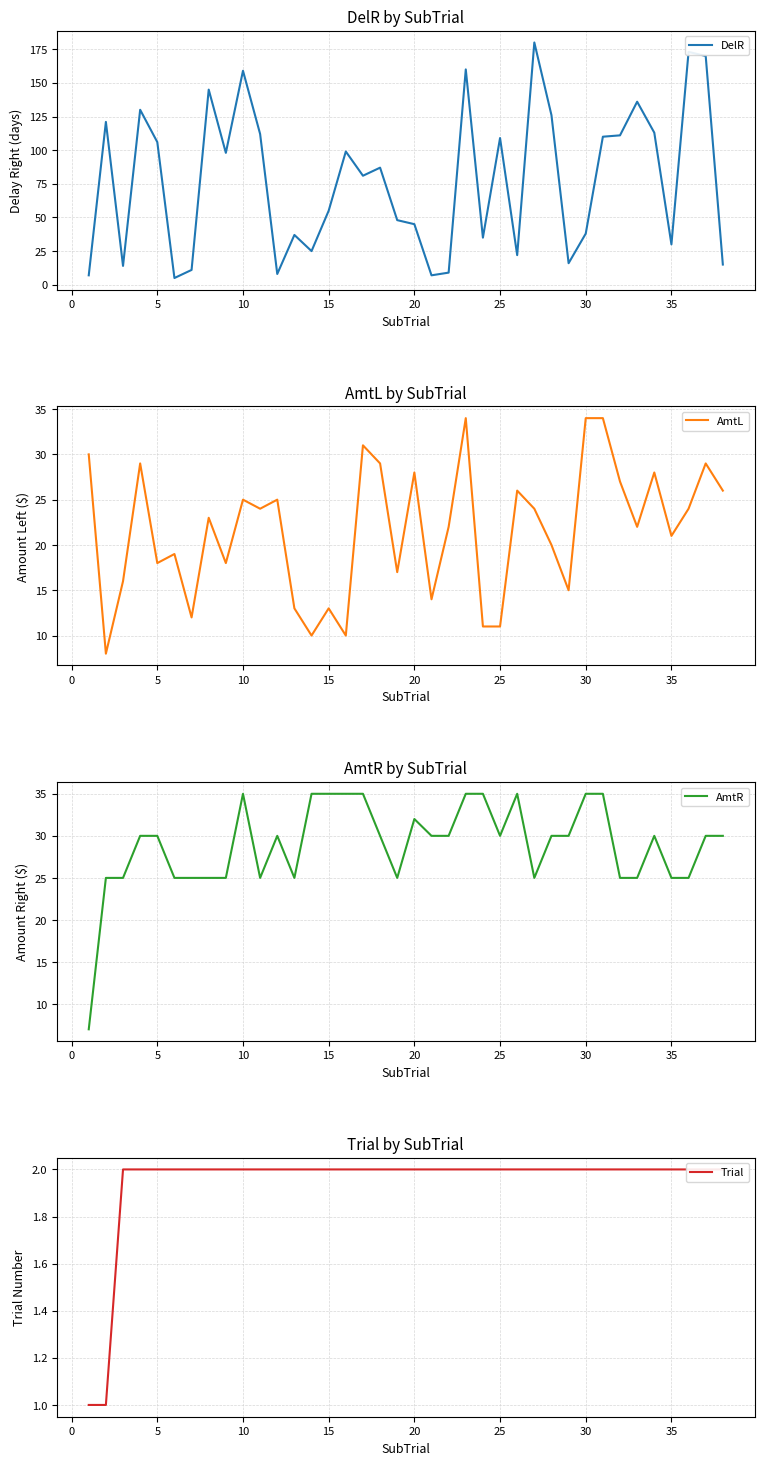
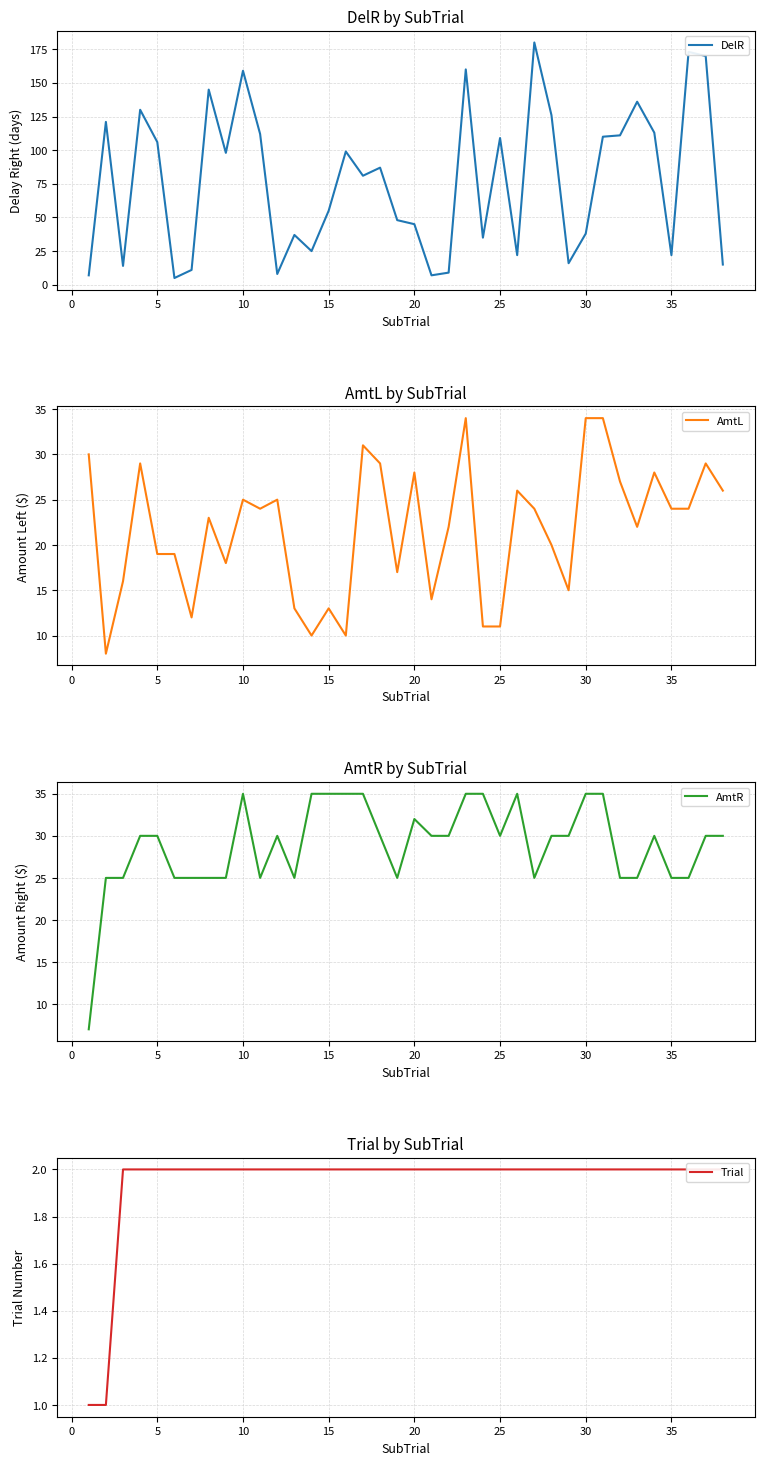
  {
    "DelR by SubTrial": {
      "5": 106,
      "10": 159,
      "15": 55,
      "20": 45,
      "25": 109,
      "30": 38,
-     "35": 30
+     "35": 22
    },
    "AmtL by SubTrial": {
-     "5": 18,
+     "5": 19,
      "10": 25,
      "15": 13,
      "20": 28,
      "25": 11,
      "30": 34,
-     "35": 21
+     "35": 24
    },
    "AmtR by SubTrial": {
      "5": 30,
      "10": 35,
      "15": 35,
      "20": 32,
      "25": 30,
      "30": 35,
      "35": 25
    },
    "Trial by SubTrial": {
      "5": 2.00,
      "10": 2.00,
      "15": 2.00,
      "20": 2.00,
      "25": 2.00,
      "30": 2.00,
      "35": 2.00
    }
  }
